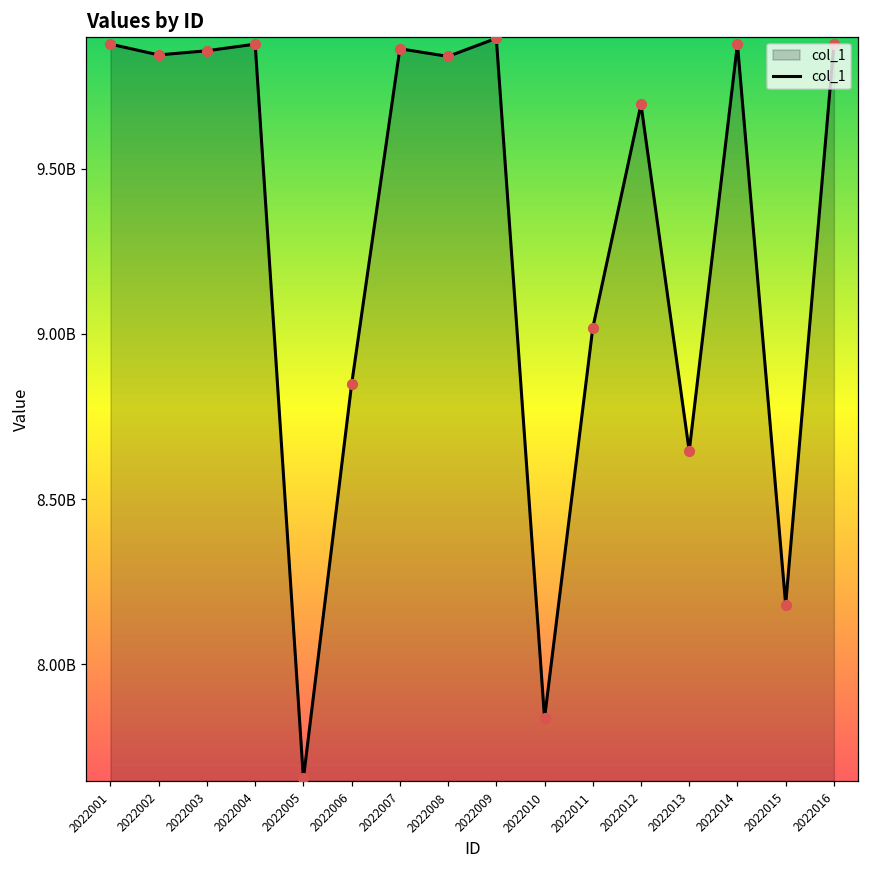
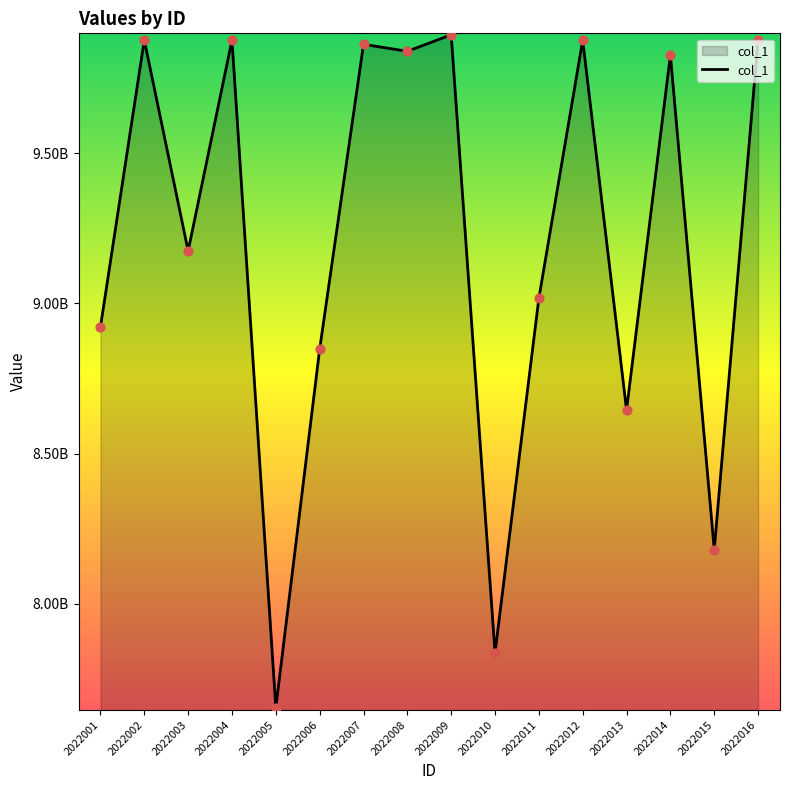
  {
-   "2022001": 9880000000,
-   "2022002": 9840000000,
-   "2022003": 9860000000,
+   "2022001": 8920000000,
+   "2022002": 9880000000,
+   "2022003": 9180000000,
    "2022004": 9880000000,
    "2022005": 7650000000,
    "2022006": 8850000000,
    "2022007": 9860000000,
    "2022008": 9840000000,
    "2022009": 9890000000,
    "2022010": 7840000000,
    "2022011": 9020000000,
-   "2022012": 9690000000,
+   "2022012": 9880000000,
    "2022013": 8650000000,
-   "2022014": 9880000000,
+   "2022014": 9830000000,
    "2022015": 8180000000
  }
